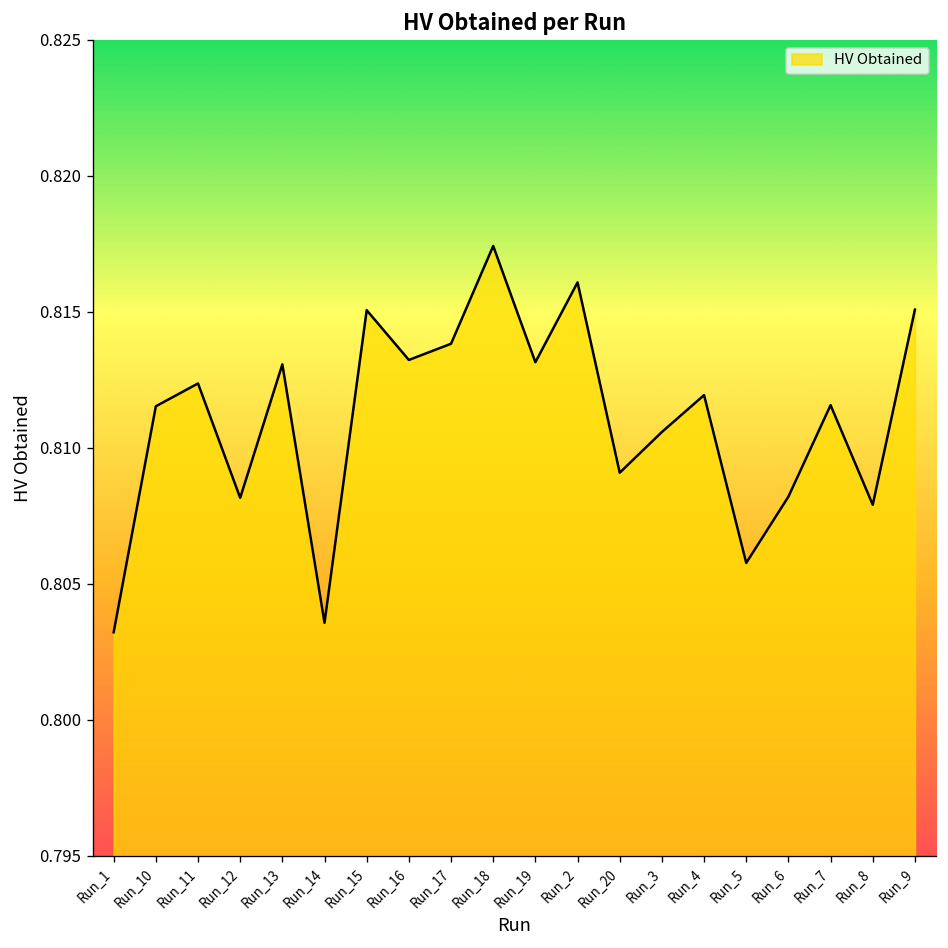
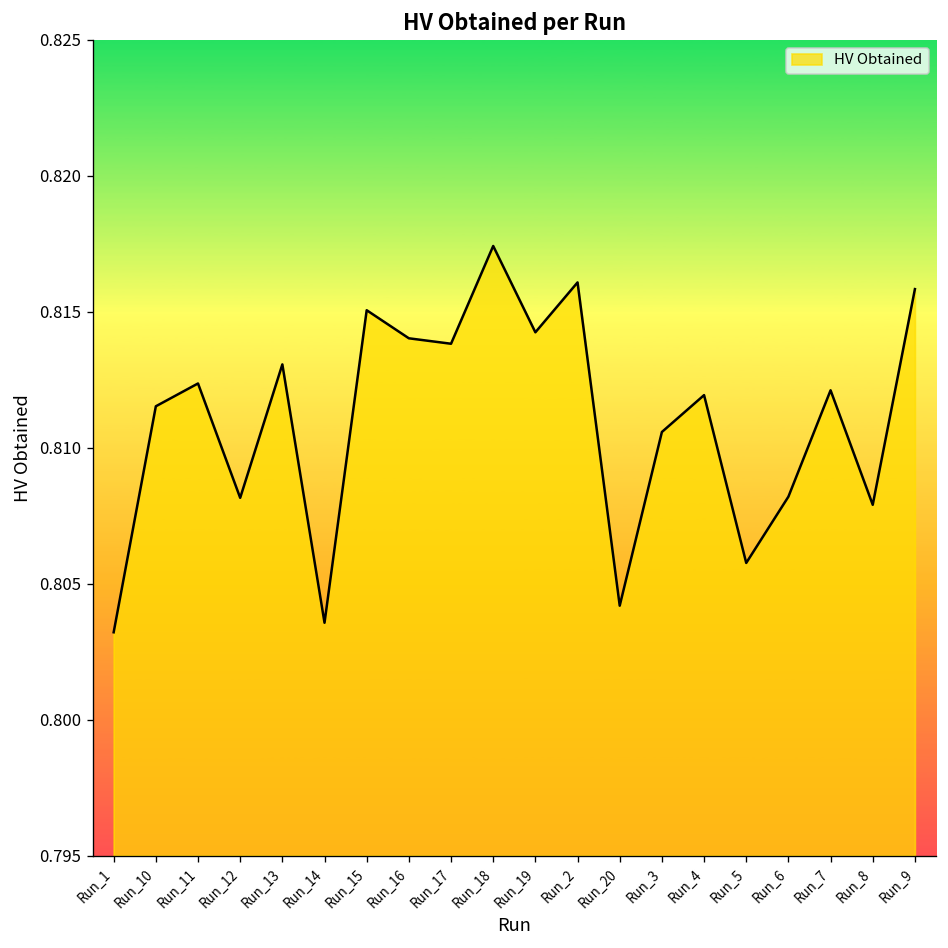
  {
    "Run_1": 0.8032,
    "Run_10": 0.8115,
    "Run_11": 0.8124,
    "Run_12": 0.8082,
    "Run_13": 0.8131,
    "Run_14": 0.8036,
    "Run_15": 0.8151,
-   "Run_16": 0.8132,
+   "Run_16": 0.8140,
    "Run_17": 0.8138,
    "Run_18": 0.8174,
-   "Run_19": 0.8131,
+   "Run_19": 0.8142,
    "Run_2": 0.8161,
-   "Run_20": 0.8091,
+   "Run_20": 0.8042,
    "Run_3": 0.8106,
    "Run_4": 0.8119,
    "Run_5": 0.8058,
    "Run_6": 0.8082,
-   "Run_7": 0.8116,
+   "Run_7": 0.8121,
    "Run_8": 0.8079,
-   "Run_9": 0.8151
+   "Run_9": 0.8158
  }
